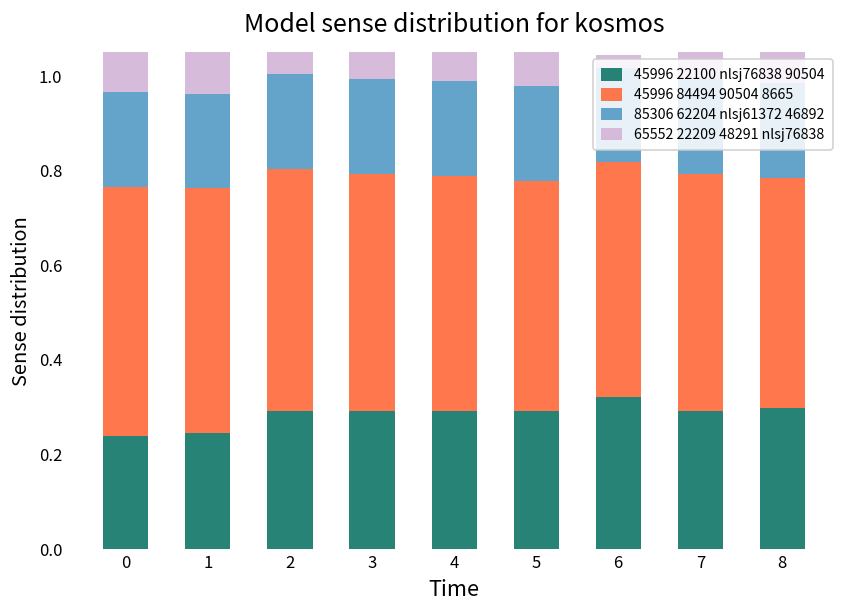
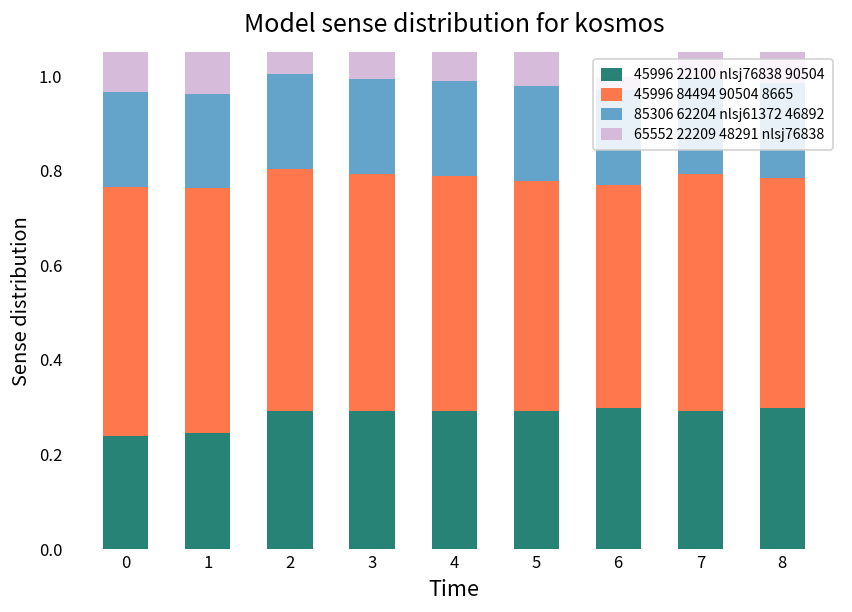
  {
    "45996 22100 nlsj76838 90504": {
      "0": 0.24,
      "1": 0.25,
      "2": 0.29,
      "3": 0.29,
      "4": 0.29,
      "5": 0.29,
-     "6": 0.32,
+     "6": 0.30,
      "7": 0.29,
      "8": 0.30
    },
    "45996 84494 90504 8665": {
      "0": 0.53,
      "1": 0.52,
      "2": 0.51,
      "3": 0.50,
      "4": 0.50,
      "5": 0.49,
-     "6": 0.50,
+     "6": 0.47,
      "7": 0.50,
      "8": 0.49
    },
    "85306 62204 nlsj61372 46892": {
      "0": 0.20,
      "1": 0.20,
      "2": 0.20,
      "3": 0.20,
      "4": 0.20,
      "5": 0.20
    }
  }
